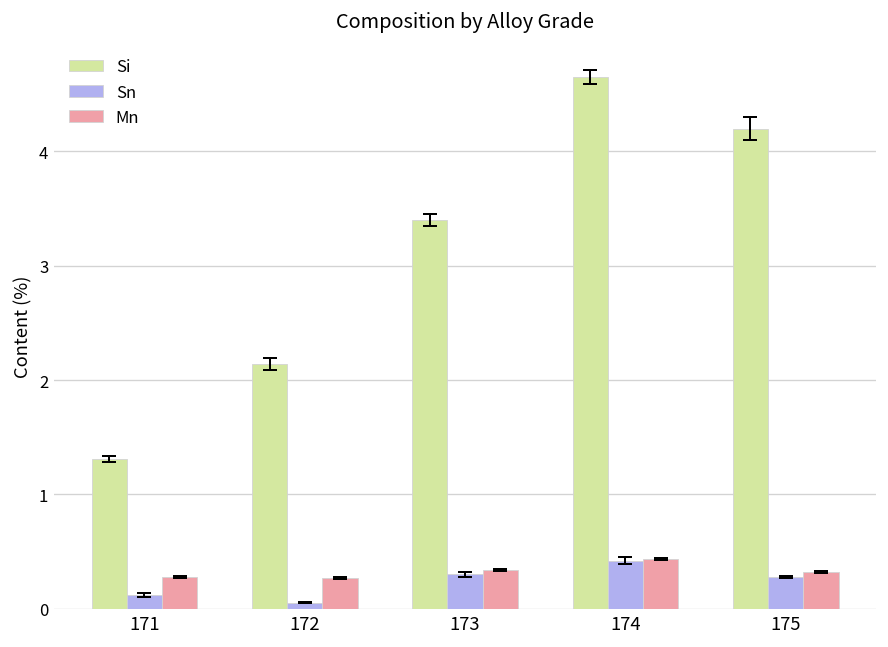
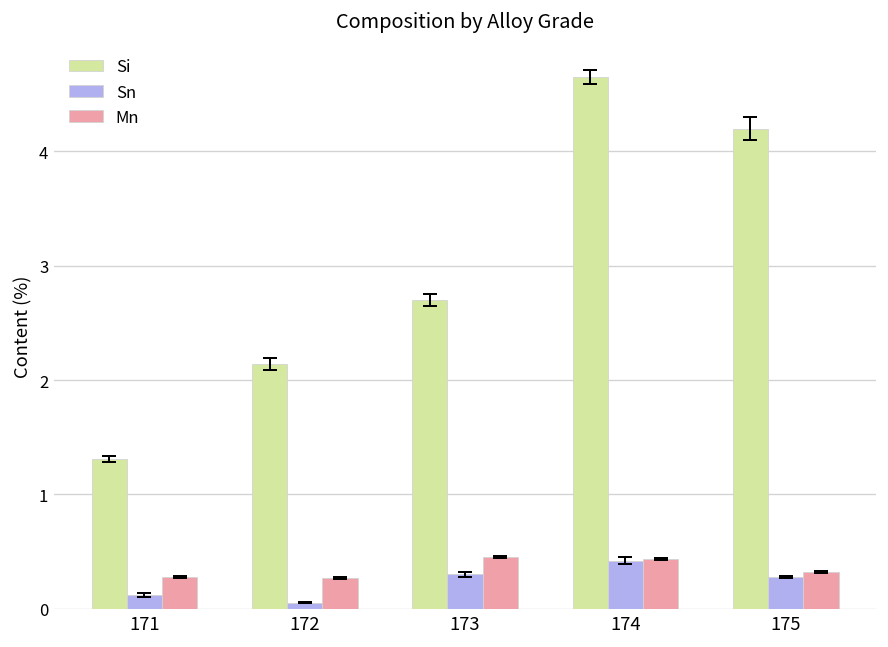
  {
    "Si": {
      "171": 1.3,
      "172": 2.1,
-     "173": 3.4,
+     "173": 2.7,
      "174": 4.7,
      "175": 4.2
    },
    "Sn": {
      "171": 0.1,
      "172": 0.1,
      "173": 0.3,
      "174": 0.4,
      "175": 0.3
    },
    "Mn": {
      "171": 0.3,
      "172": 0.3,
-     "173": 0.3,
+     "173": 0.5,
      "174": 0.4,
      "175": 0.3
    }
  }
